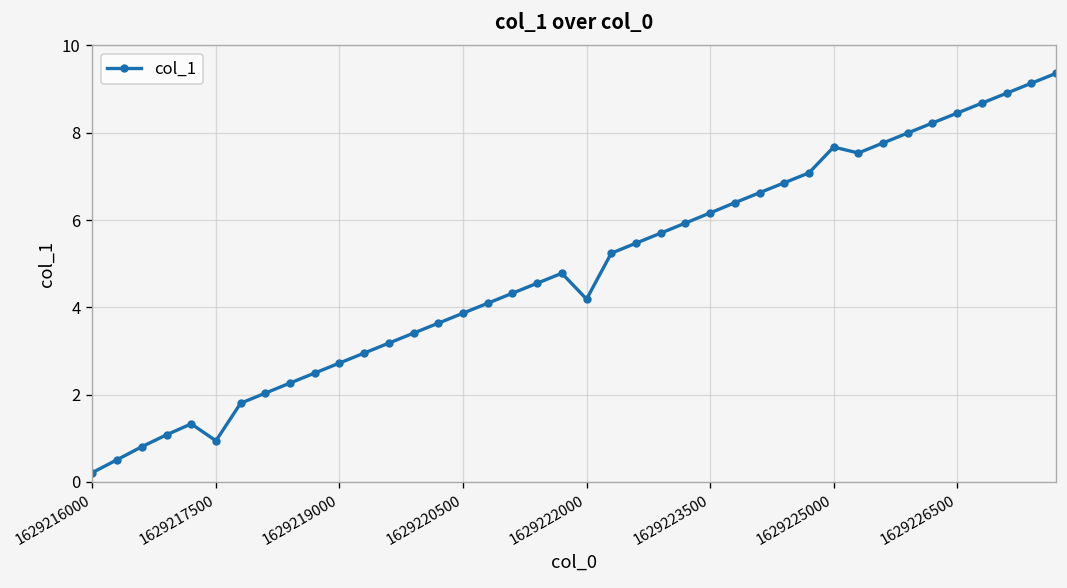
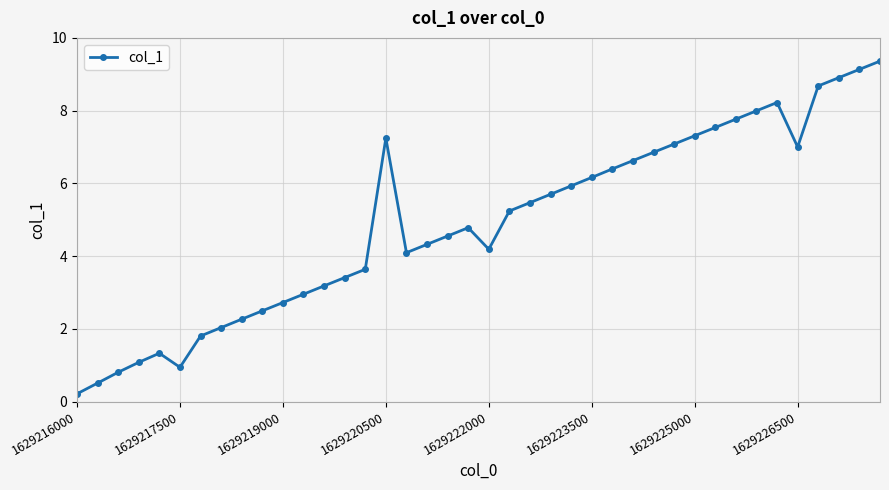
  {
    "1629216000": 0.2,
    "1629217500": 0.9,
    "1629219000": 2.7,
-   "1629220500": 3.9,
+   "1629220500": 7.2,
    "1629222000": 4.2,
    "1629223500": 6.2,
-   "1629225000": 7.7,
-   "1629226500": 8.5
+   "1629225000": 7.3,
+   "1629226500": 7.0
  }
